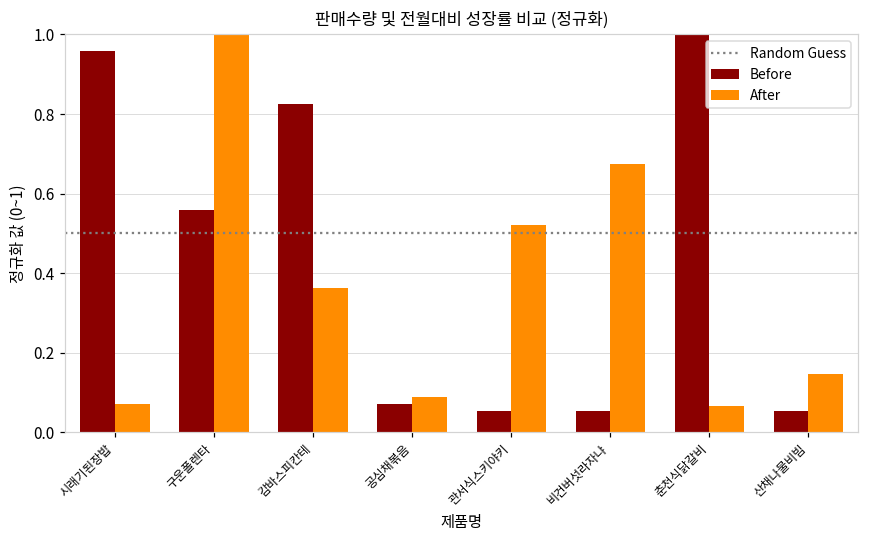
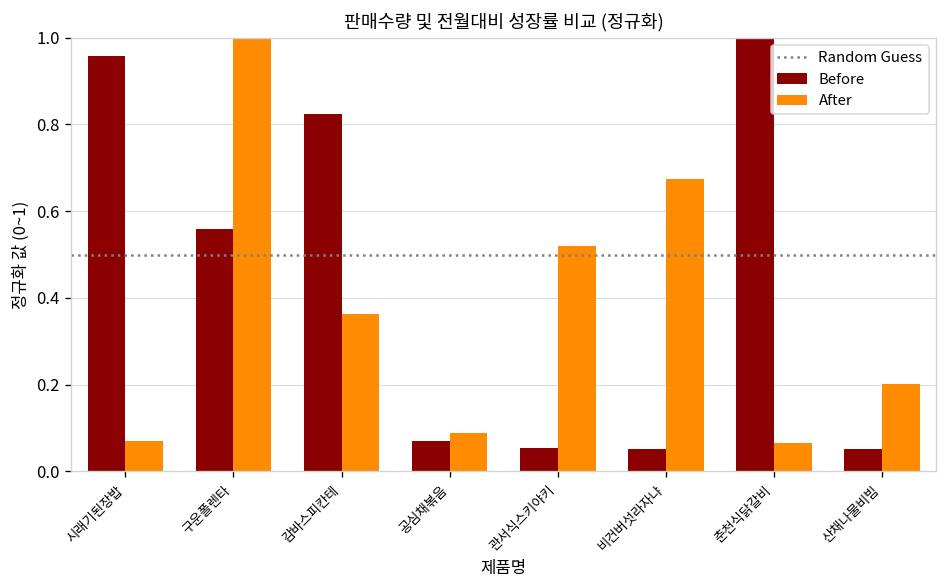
  {
    "Before": {
      "시래기된장밥": 0.96,
      "구운폴렌타": 0.56,
      "감바스피칸테": 0.82,
      "공심채볶음": 0.07,
      "관서식스키야키": 0.05,
      "비건버섯라자냐": 0.05,
      "춘천식닭갈비": 1.00,
      "산채나물비빔": 0.05
    },
    "After": {
      "시래기된장밥": 0.07,
      "구운폴렌타": 1.00,
      "감바스피칸테": 0.36,
      "공심채볶음": 0.09,
      "관서식스키야키": 0.52,
      "비건버섯라자냐": 0.67,
      "춘천식닭갈비": 0.07,
-     "산채나물비빔": 0.15
+     "산채나물비빔": 0.20
    }
  }
